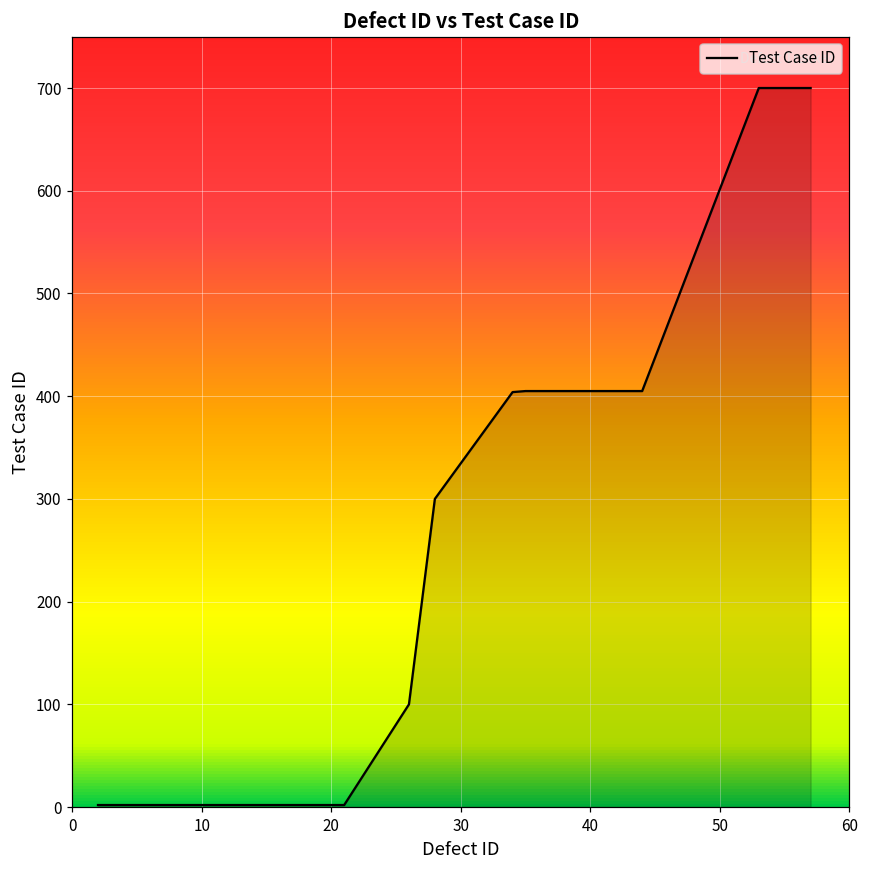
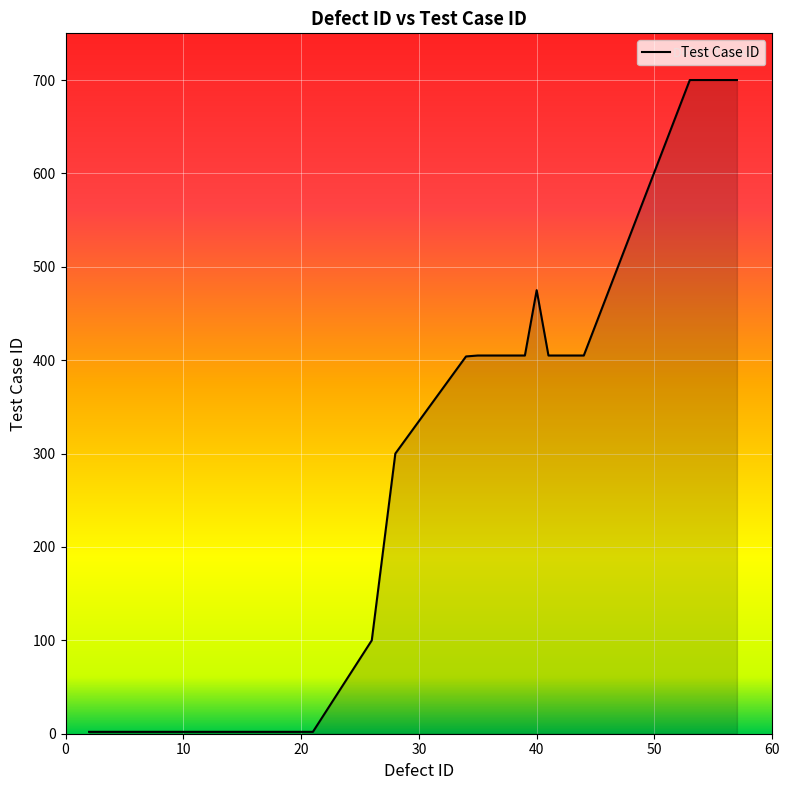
  {
    "10": 0,
    "20": 0,
-   "40": 410
+   "40": 480
  }
